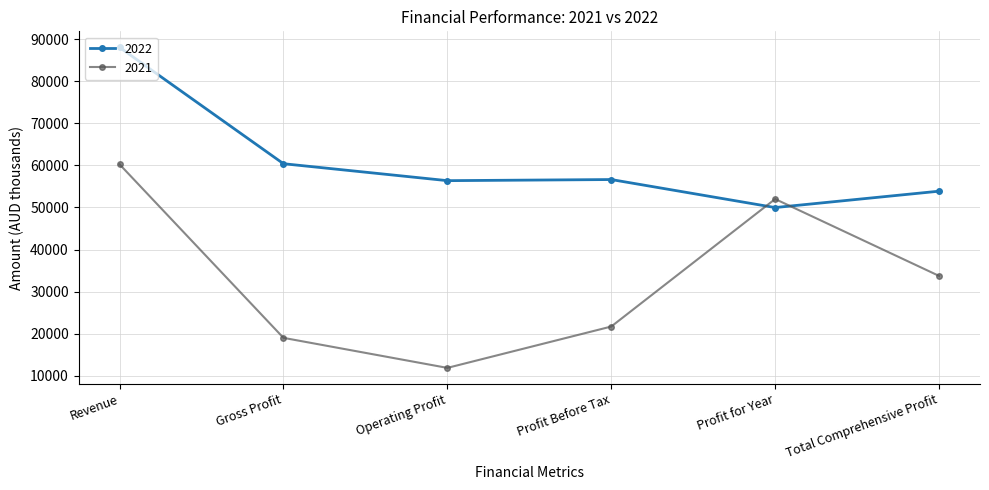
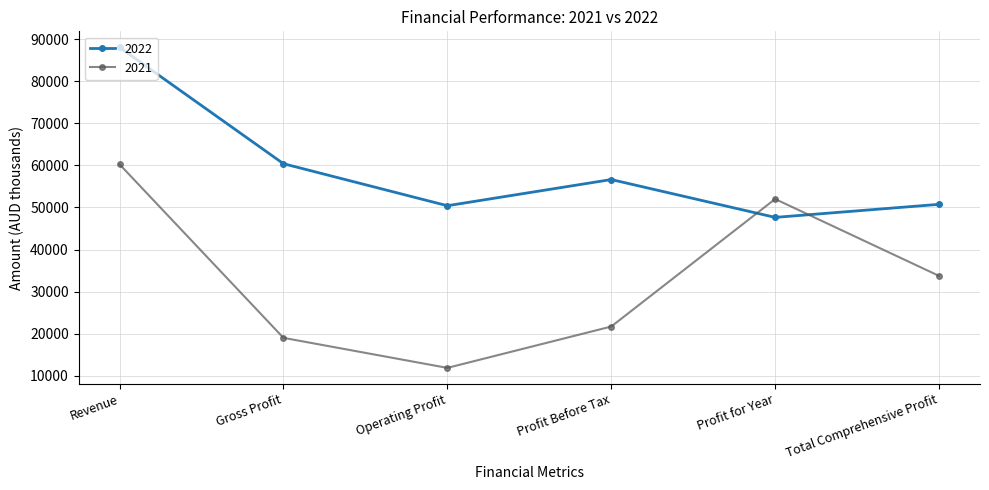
  {
    "2022": {
      "Gross Profit": 60000,
-     "Operating Profit": 56000,
+     "Operating Profit": 50000,
      "Profit Before Tax": 57000,
-     "Profit for Year": 50000,
-     "Total Comprehensive Profit": 54000
+     "Profit for Year": 48000,
+     "Total Comprehensive Profit": 51000
    },
    "2021": {
      "Revenue": 60000,
      "Gross Profit": 19000,
      "Operating Profit": 12000,
      "Profit Before Tax": 22000,
      "Profit for Year": 52000,
      "Total Comprehensive Profit": 34000
    }
  }
